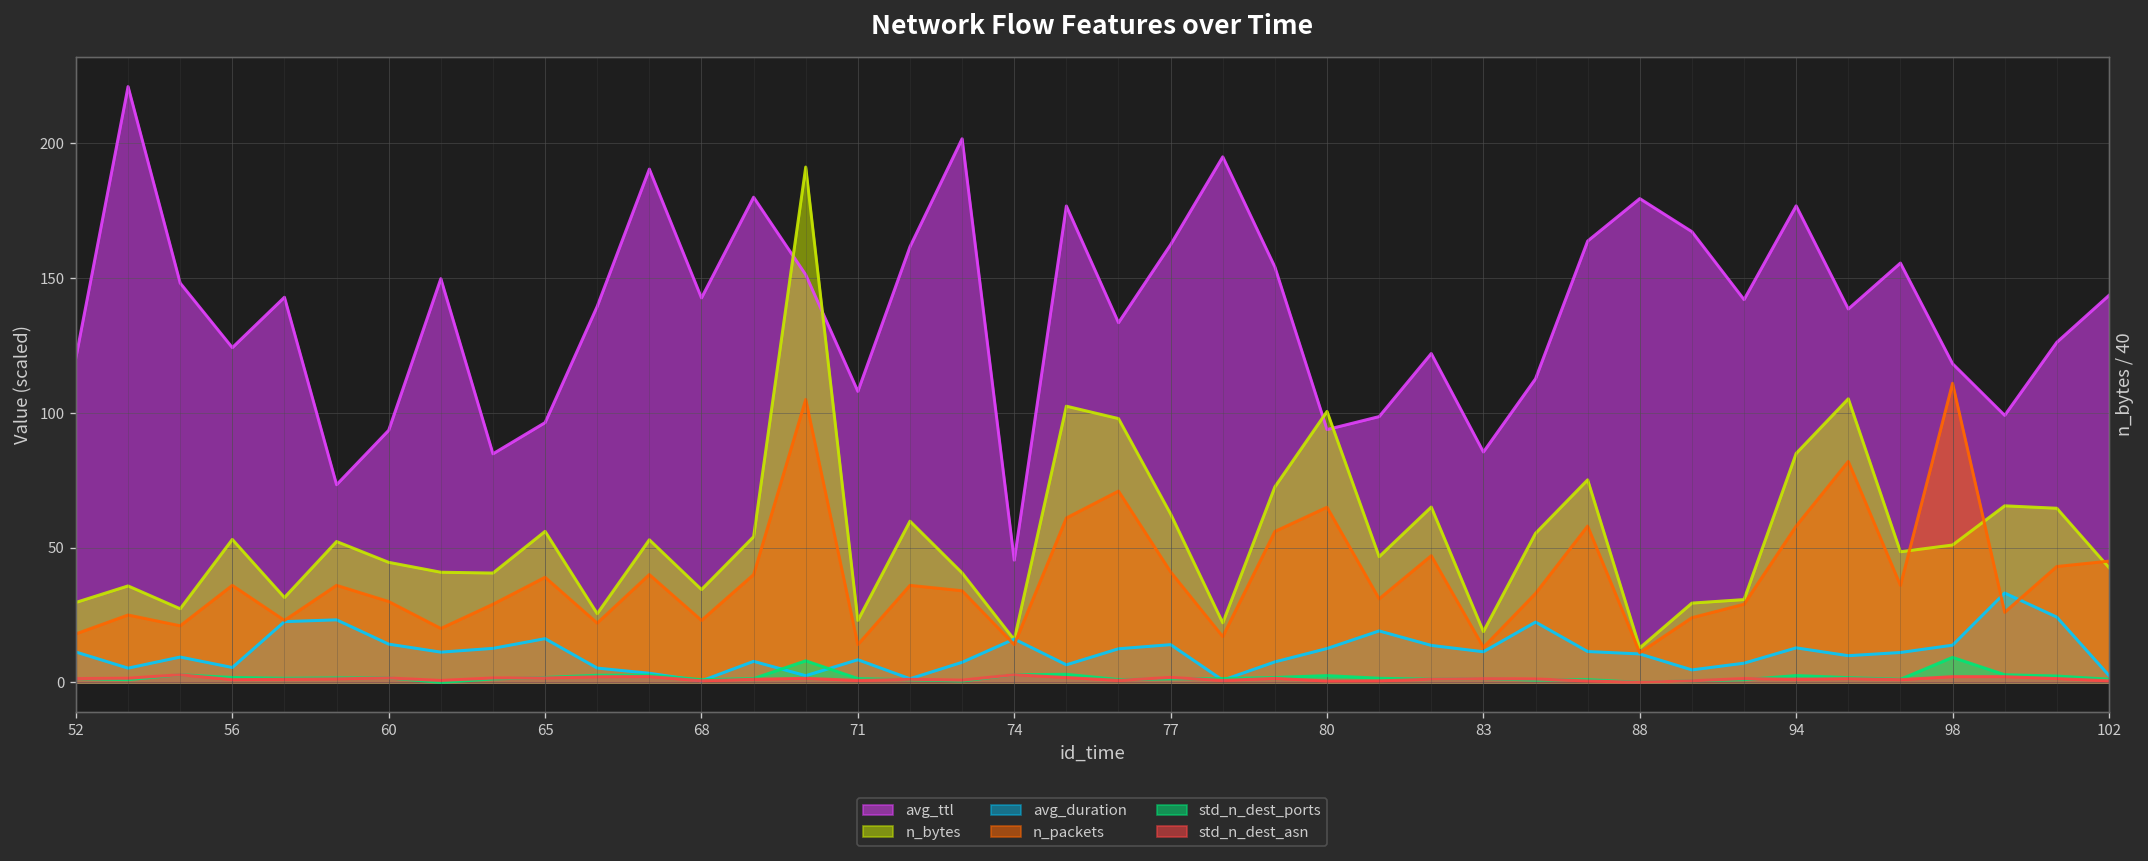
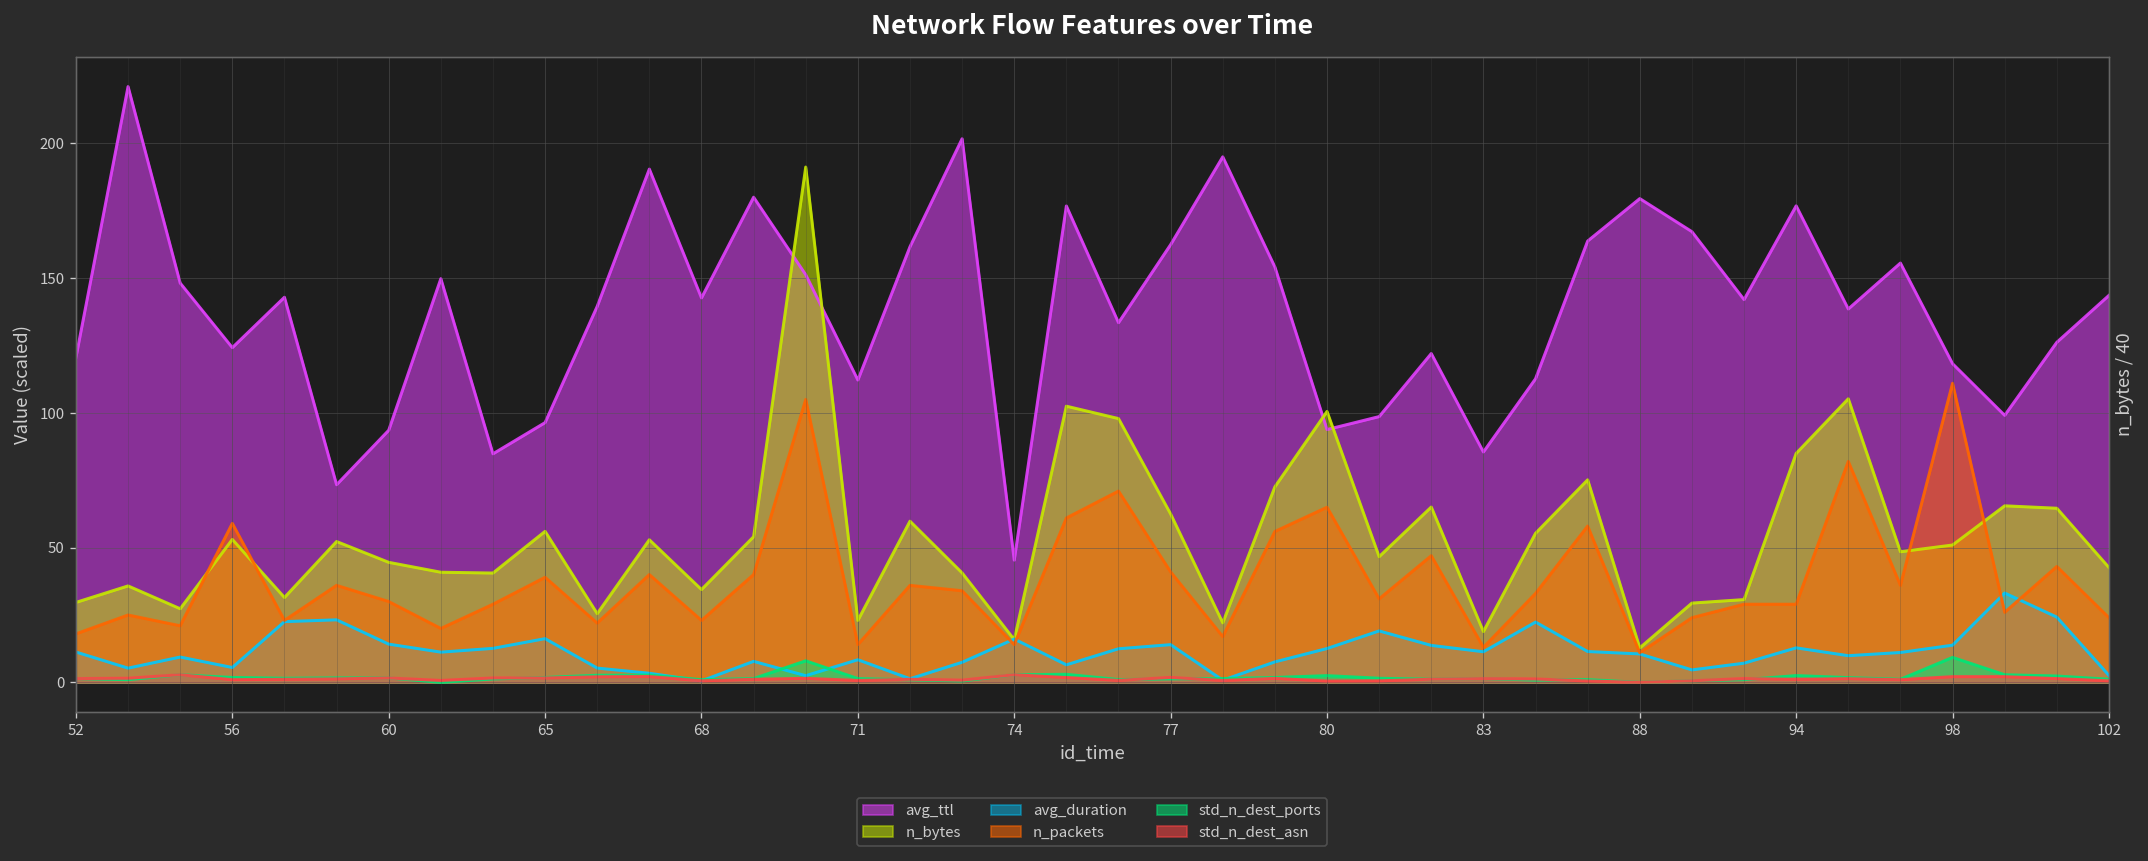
  {
    "avg_ttl": {
      "52": 121,
      "56": 124,
      "60": 94,
      "65": 96,
      "68": 143,
-     "71": 108,
+     "71": 112,
      "74": 45,
      "77": 162,
      "80": 94,
      "83": 86,
      "88": 180,
      "94": 177,
      "98": 118,
      "102": 144
    },
    "n_bytes": {
      "52": 30,
      "56": 53,
      "60": 45,
      "65": 56,
      "68": 34,
      "71": 23,
      "77": 63,
      "80": 101,
      "83": 19,
      "88": 13,
      "94": 85,
      "98": 51,
      "102": 43
    },
    "avg_duration": {
      "52": 11,
      "56": 6,
      "60": 14,
      "65": 16,
      "71": 8,
      "77": 14,
      "80": 13,
      "83": 11,
      "94": 13,
      "98": 14,
      "102": 3
    },
    "n_packets": {
      "52": 18,
-     "56": 36,
+     "56": 59,
      "60": 30,
      "65": 39,
      "68": 23,
      "71": 14,
      "74": 14,
      "77": 41,
      "80": 65,
      "83": 13,
-     "94": 58,
+     "94": 29,
      "98": 111,
-     "102": 45
+     "102": 24
    },
    "std_n_dest_ports": {
      "80": 3,
      "94": 3,
      "98": 9
    },
    "std_n_dest_asn": {
      "80": 1,
      "94": 1,
      "98": 2
    }
  }
